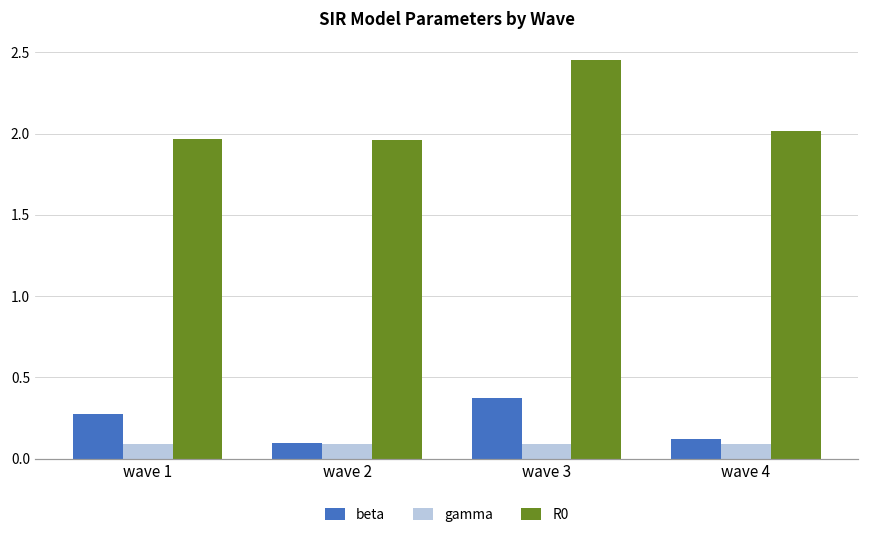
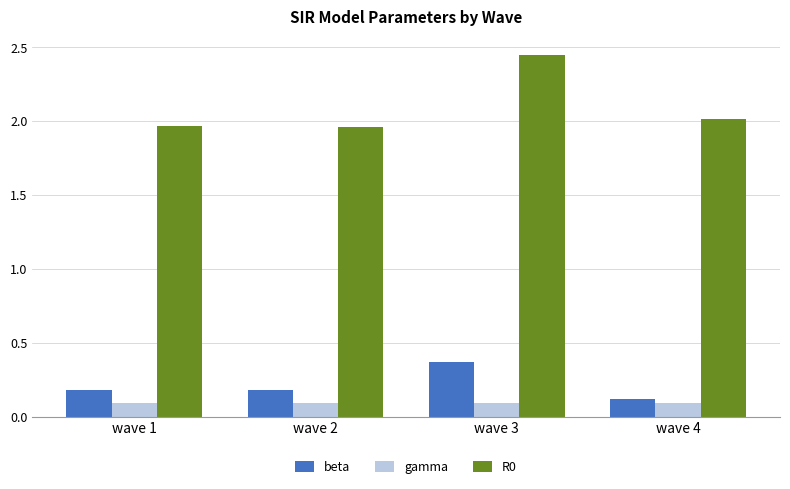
  {
    "beta": {
-     "wave 1": 0.28,
-     "wave 2": 0.10,
+     "wave 1": 0.18,
+     "wave 2": 0.18,
      "wave 3": 0.37,
      "wave 4": 0.12
    },
    "gamma": {
      "wave 1": 0.09,
      "wave 2": 0.09,
      "wave 3": 0.09,
      "wave 4": 0.09
    },
    "R0": {
      "wave 1": 1.97,
      "wave 2": 1.96,
      "wave 3": 2.45,
      "wave 4": 2.02
    }
  }
